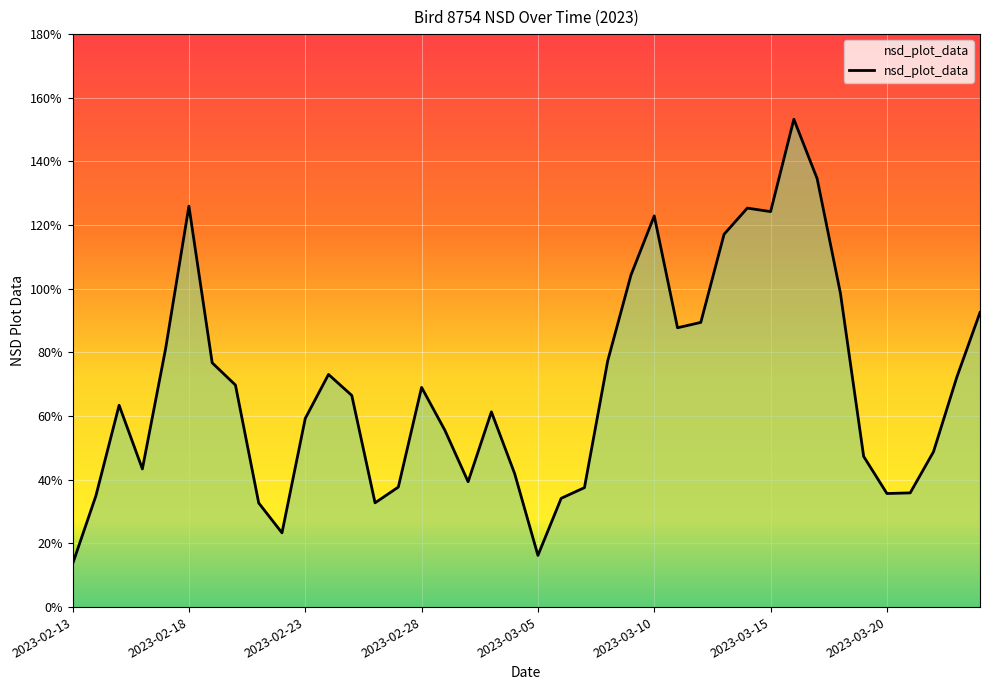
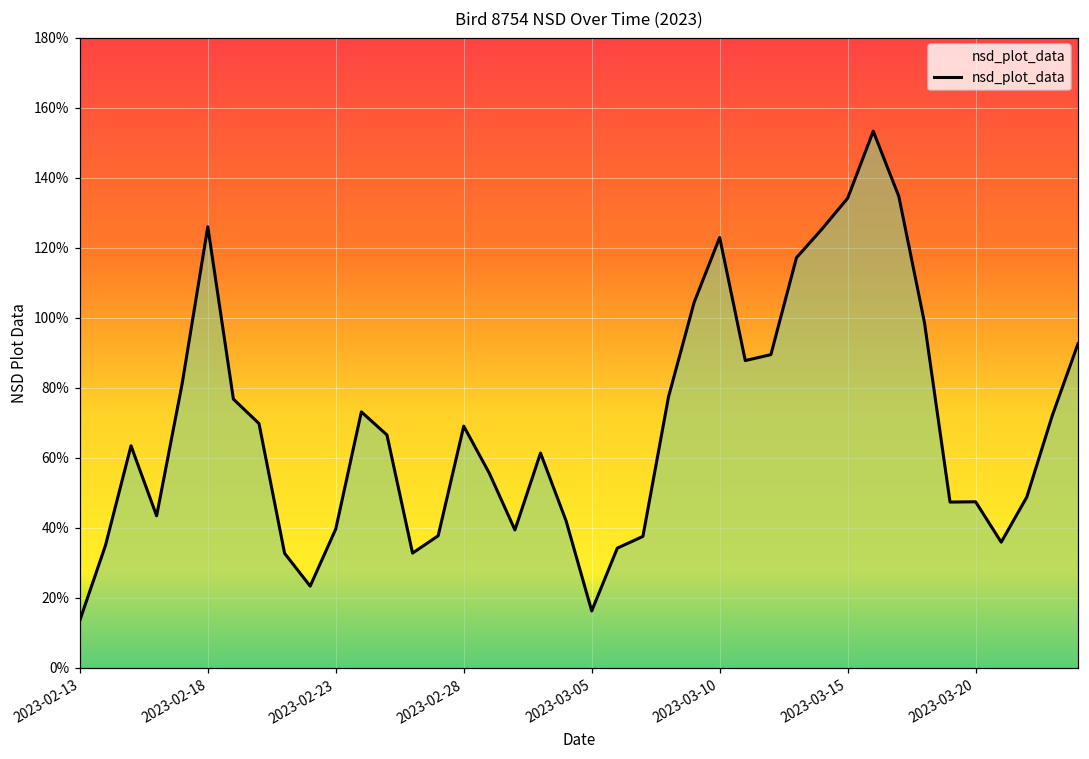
  {
    "2023-02-13": "14%",
    "2023-02-18": "126%",
-   "2023-02-23": "59%",
+   "2023-02-23": "40%",
    "2023-02-28": "69%",
    "2023-03-05": "16%",
    "2023-03-10": "123%",
-   "2023-03-15": "124%",
-   "2023-03-20": "36%"
+   "2023-03-15": "134%",
+   "2023-03-20": "47%"
  }
